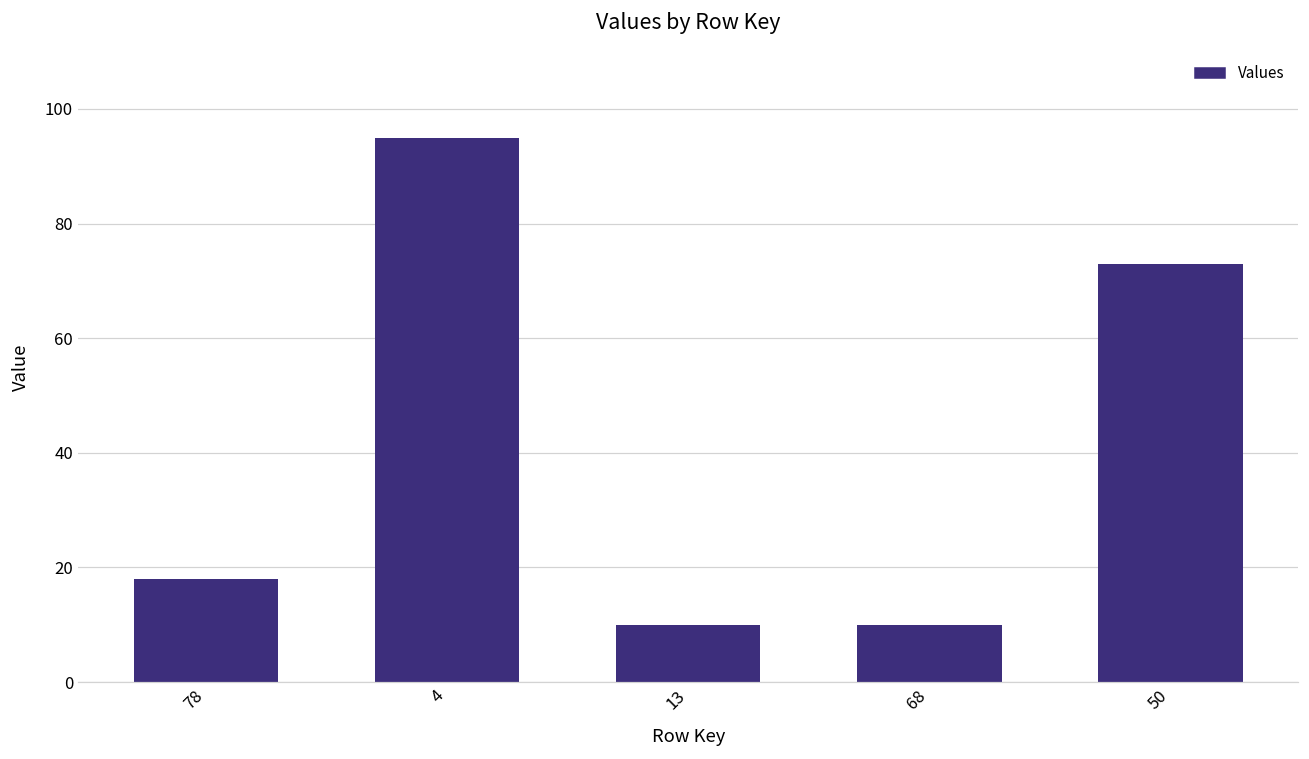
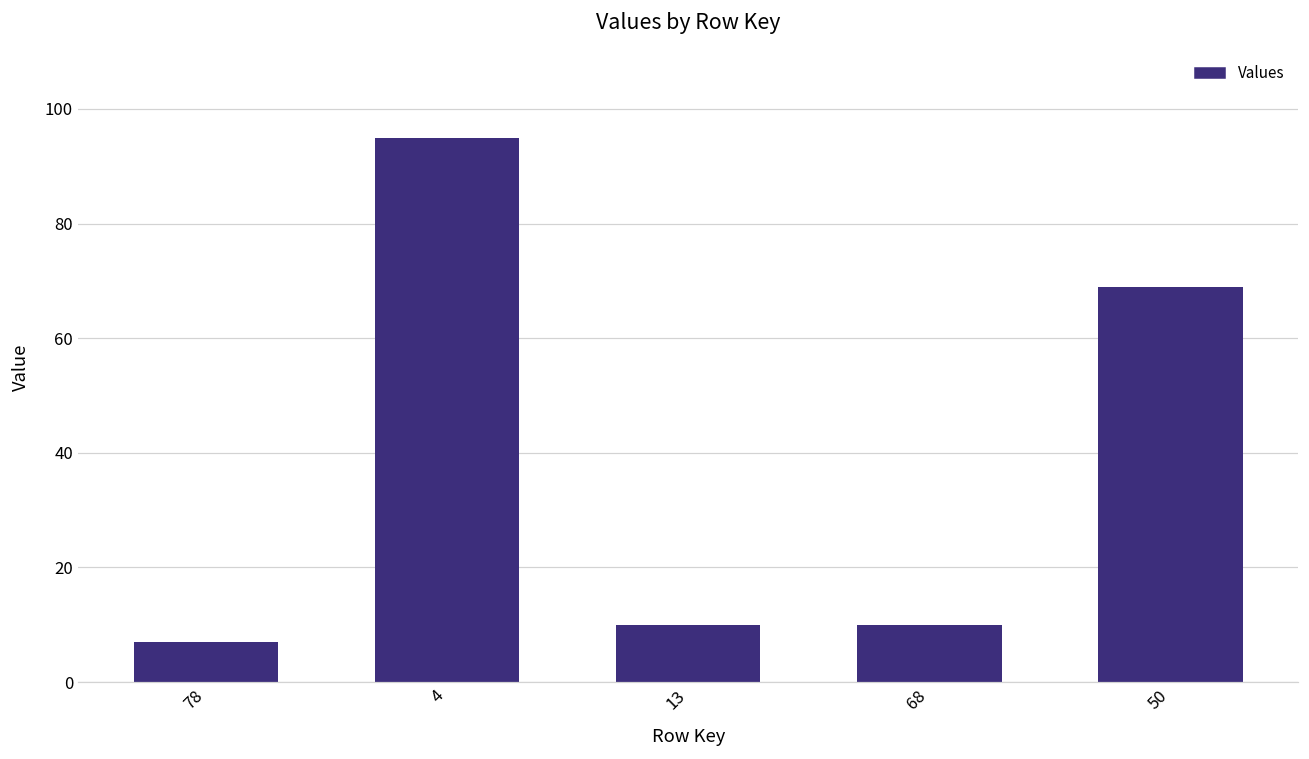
  {
-   "78": 18,
+   "78": 7,
    "4": 95,
    "13": 10,
    "68": 10,
-   "50": 73
+   "50": 69
  }
